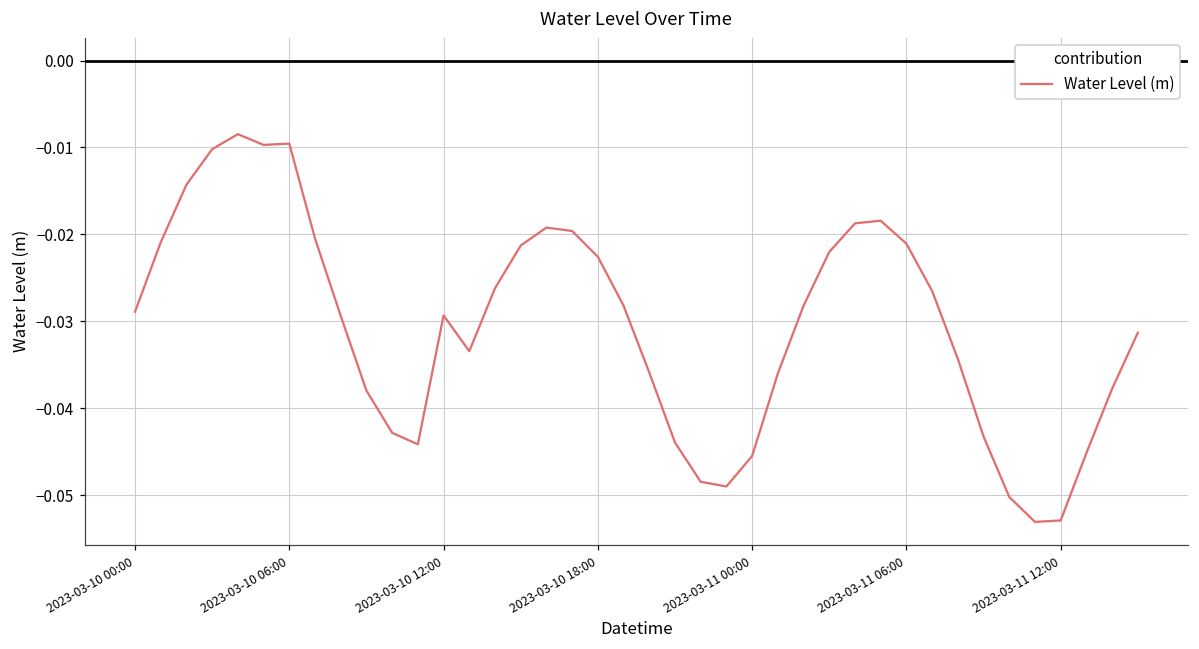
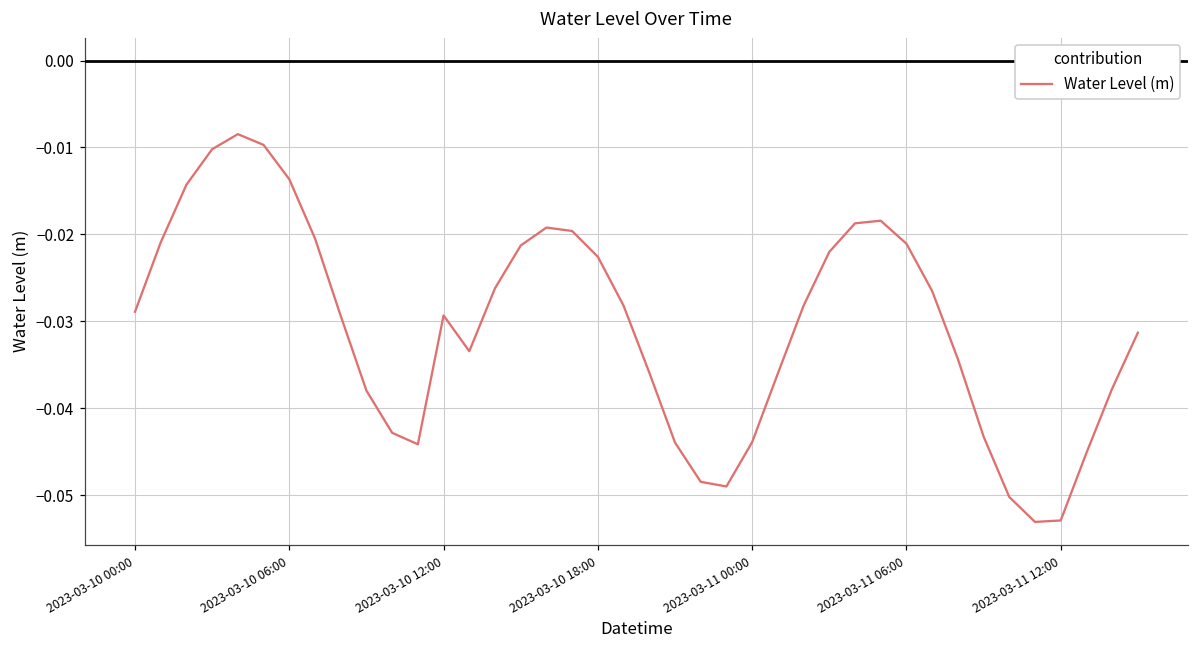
  {
    "2023-03-10 00:00": -0.029,
-   "2023-03-10 06:00": -0.010,
+   "2023-03-10 06:00": -0.014,
    "2023-03-10 12:00": -0.029,
    "2023-03-10 18:00": -0.023,
-   "2023-03-11 00:00": -0.045,
+   "2023-03-11 00:00": -0.044,
    "2023-03-11 06:00": -0.021,
    "2023-03-11 12:00": -0.053
  }
